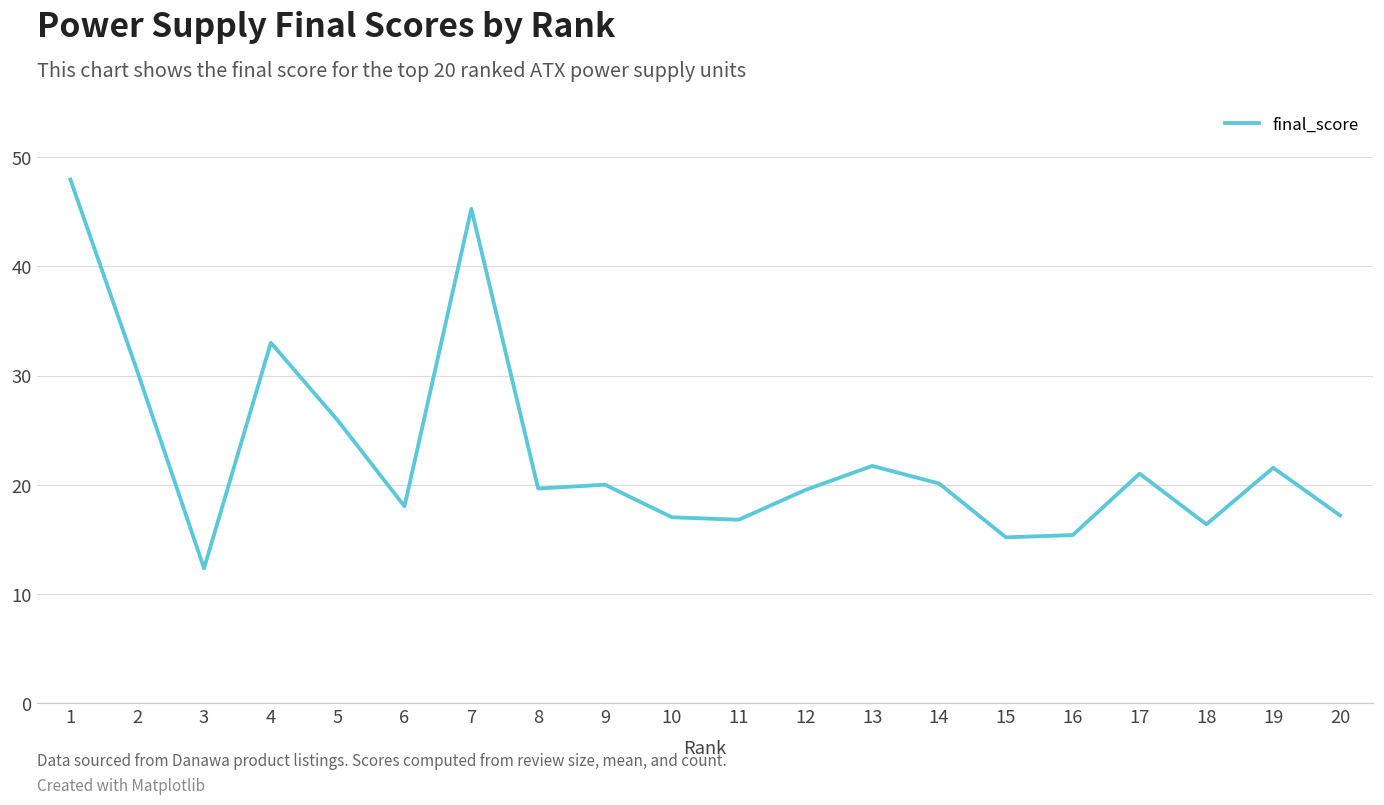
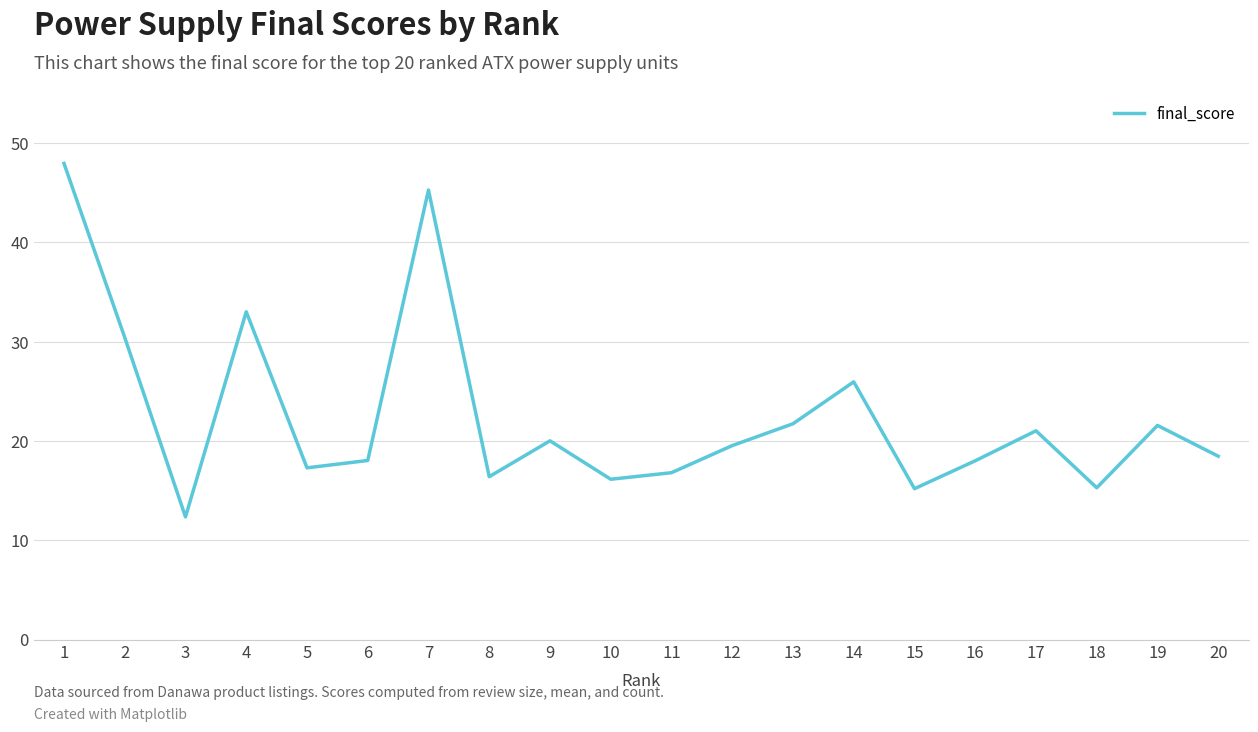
  {
    "1": 48,
    "2": 30,
    "3": 12,
    "4": 33,
-   "5": 26,
+   "5": 17,
    "6": 18,
    "7": 45,
-   "8": 20,
+   "8": 16,
    "9": 20,
-   "10": 17,
+   "10": 16,
    "11": 17,
    "12": 20,
    "13": 22,
-   "14": 20,
+   "14": 26,
    "15": 15,
-   "16": 15,
+   "16": 18,
    "17": 21,
-   "18": 16,
+   "18": 15,
    "19": 22,
-   "20": 17
+   "20": 18
  }
